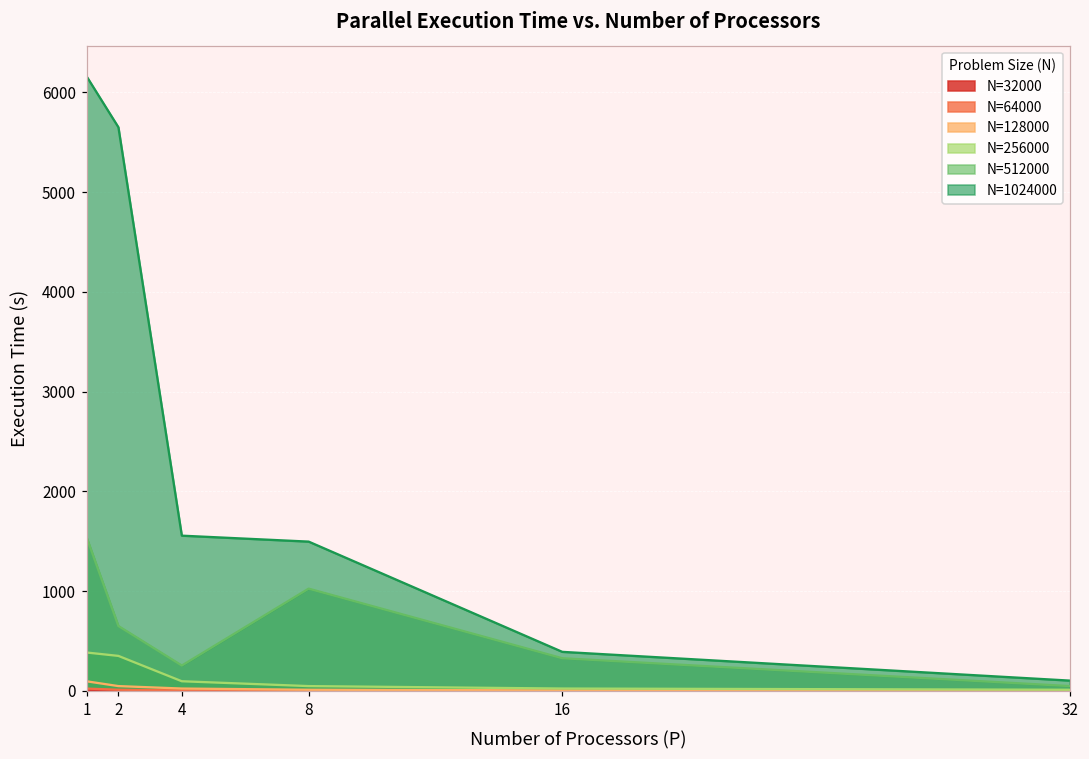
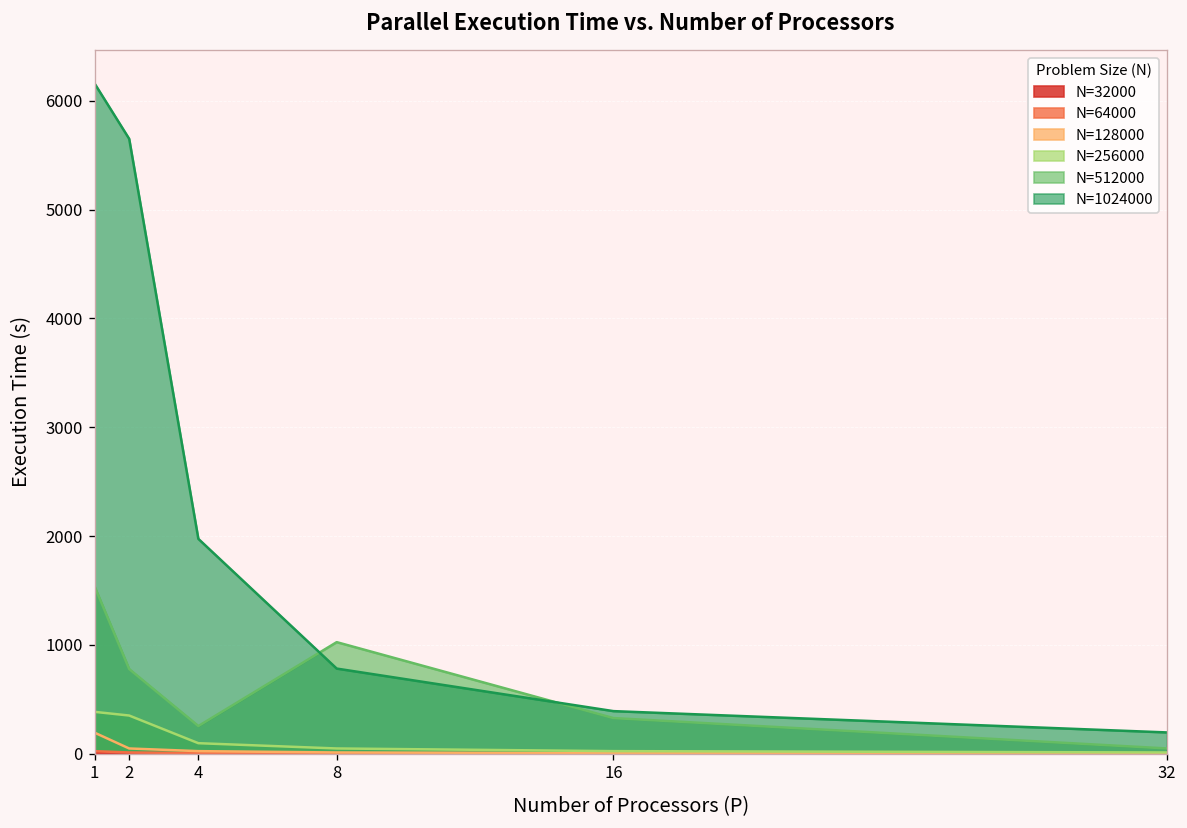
  {
    "N=128000": {
-     "1": 100,
+     "1": 200,
      "2": 0
    },
    "N=256000": {
      "1": 400,
      "2": 400,
      "4": 100,
      "8": 0
    },
    "N=512000": {
      "1": 1500,
-     "2": 700,
+     "2": 800,
      "4": 300,
      "8": 1000,
      "16": 300,
      "32": 0
    },
    "N=1024000": {
      "1": 6200,
      "2": 5600,
-     "4": 1600,
-     "8": 1500,
+     "4": 2000,
+     "8": 800,
      "16": 400,
-     "32": 100
+     "32": 200
    }
  }
